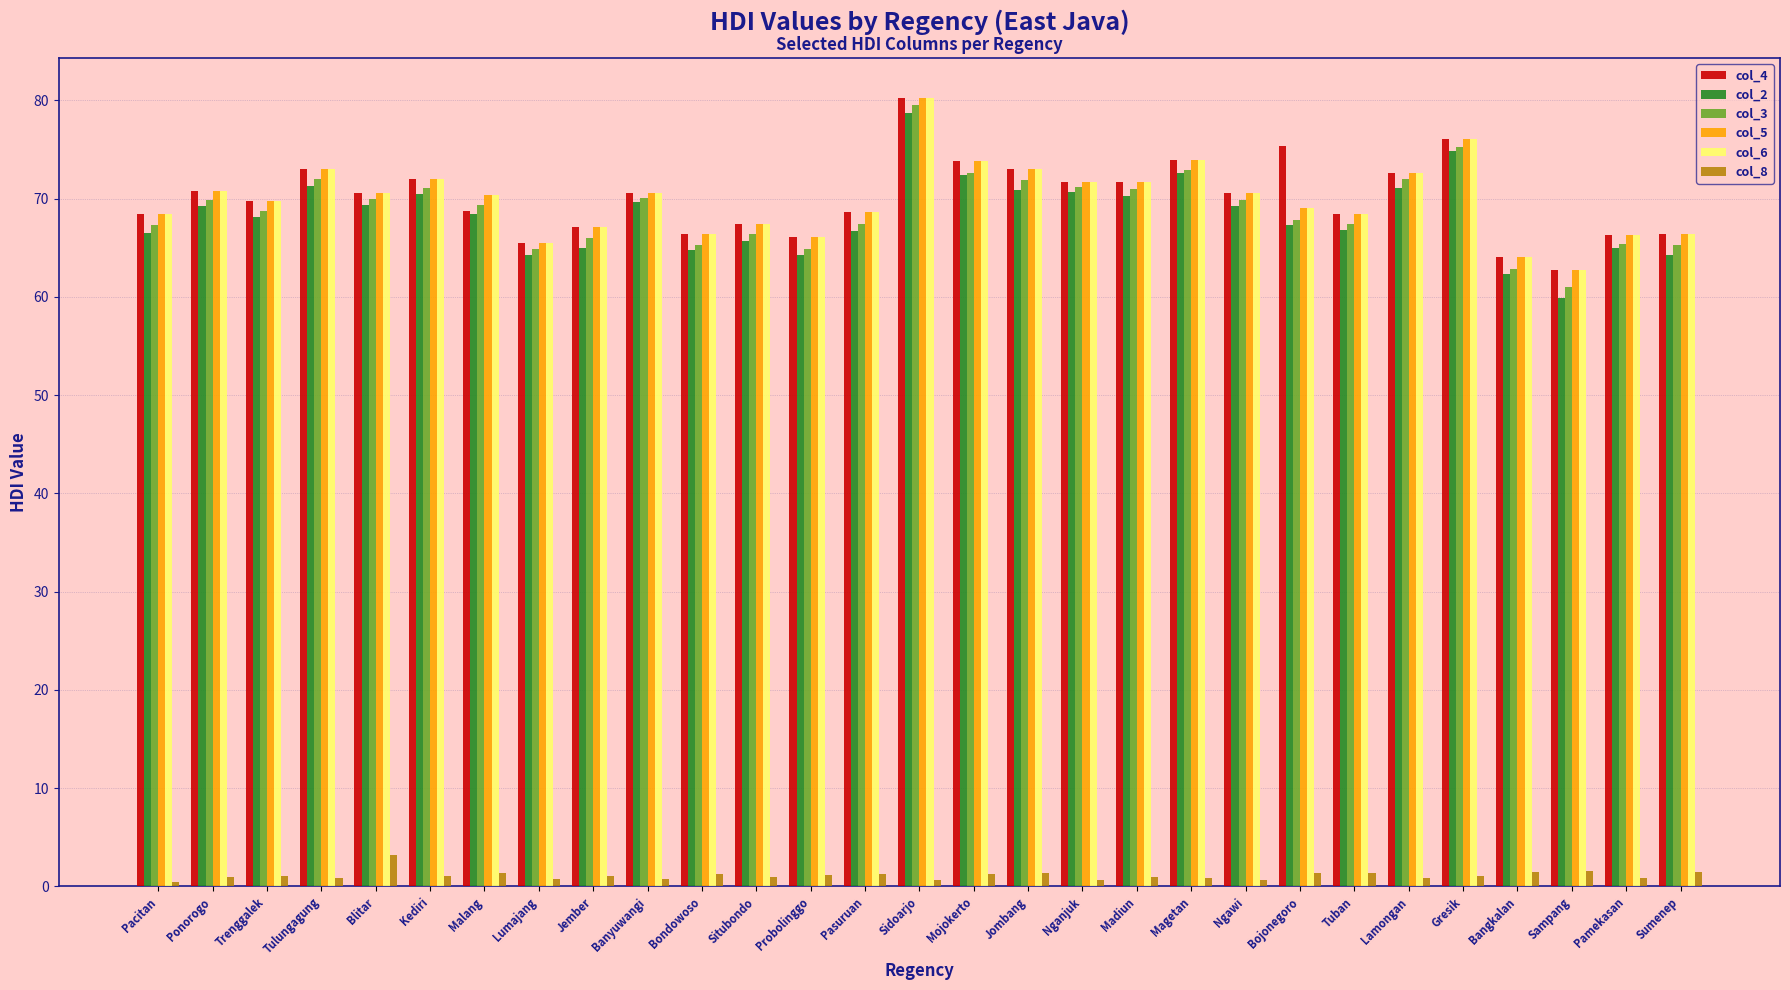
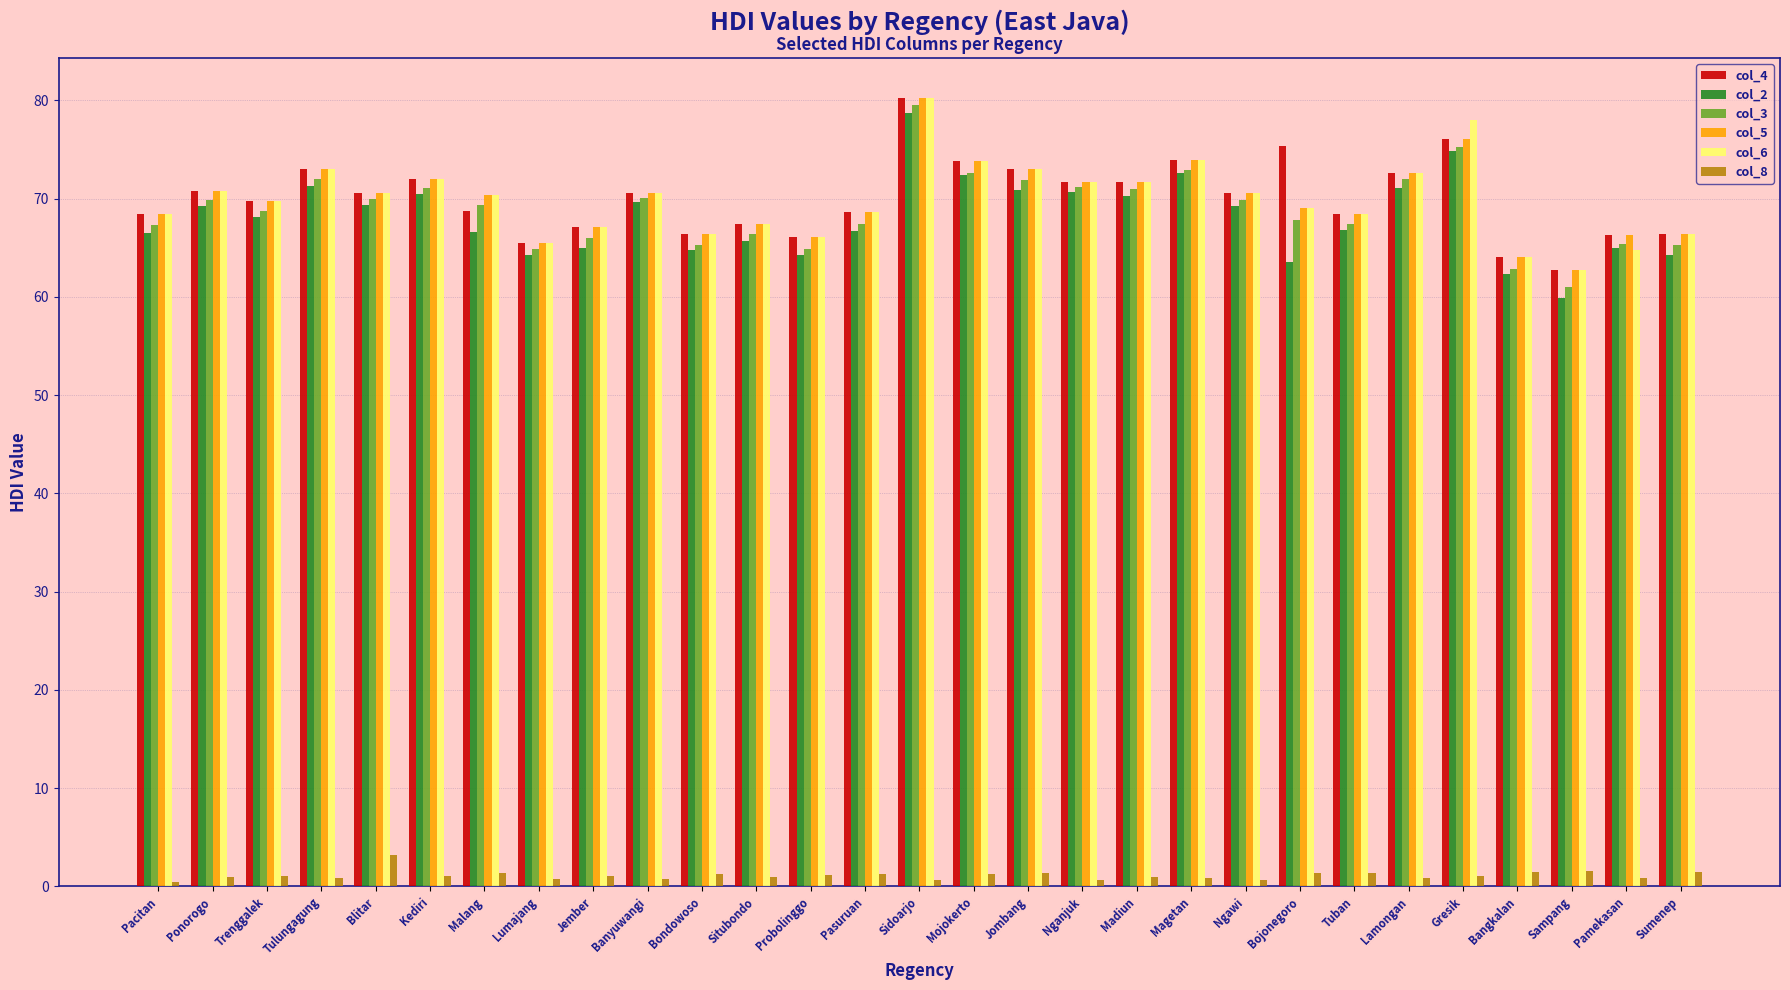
  {
    "col_4": {
      "Pacitan": 68,
      "Ponorogo": 71,
      "Trenggalek": 70,
      "Tulungagung": 73,
      "Blitar": 71,
      "Kediri": 72,
      "Malang": 69,
      "Lumajang": 65,
      "Jember": 67,
      "Banyuwangi": 71,
      "Bondowoso": 66,
      "Situbondo": 67,
      "Probolinggo": 66,
      "Pasuruan": 69,
      "Sidoarjo": 80,
      "Mojokerto": 74,
      "Jombang": 73,
      "Nganjuk": 72,
      "Madiun": 72,
      "Magetan": 74,
      "Ngawi": 71,
      "Bojonegoro": 75,
      "Tuban": 68,
      "Lamongan": 73,
      "Gresik": 76,
      "Bangkalan": 64,
      "Sampang": 63,
      "Pamekasan": 66,
      "Sumenep": 66
    },
    "col_2": {
      "Pacitan": 67,
      "Ponorogo": 69,
      "Trenggalek": 68,
      "Tulungagung": 71,
      "Blitar": 69,
      "Kediri": 70,
-     "Malang": 68,
+     "Malang": 67,
      "Lumajang": 64,
      "Jember": 65,
      "Banyuwangi": 70,
      "Bondowoso": 65,
      "Situbondo": 66,
      "Probolinggo": 64,
      "Pasuruan": 67,
      "Sidoarjo": 79,
      "Mojokerto": 72,
      "Jombang": 71,
      "Nganjuk": 71,
      "Madiun": 70,
      "Magetan": 73,
      "Ngawi": 69,
-     "Bojonegoro": 67,
+     "Bojonegoro": 64,
      "Tuban": 67,
      "Lamongan": 71,
      "Gresik": 75,
      "Bangkalan": 62,
      "Sampang": 60,
      "Pamekasan": 65,
      "Sumenep": 64
    },
    "col_3": {
      "Pacitan": 67,
      "Ponorogo": 70,
      "Trenggalek": 69,
      "Tulungagung": 72,
      "Blitar": 70,
      "Kediri": 71,
      "Malang": 69,
      "Lumajang": 65,
      "Jember": 66,
      "Banyuwangi": 70,
      "Bondowoso": 65,
      "Situbondo": 66,
      "Probolinggo": 65,
      "Pasuruan": 67,
      "Sidoarjo": 80,
      "Mojokerto": 73,
      "Jombang": 72,
      "Nganjuk": 71,
      "Madiun": 71,
      "Magetan": 73,
      "Ngawi": 70,
      "Bojonegoro": 68,
      "Tuban": 67,
      "Lamongan": 72,
      "Gresik": 75,
      "Bangkalan": 63,
      "Sampang": 61,
      "Pamekasan": 65,
      "Sumenep": 65
    },
    "col_5": {
      "Pacitan": 68,
      "Ponorogo": 71,
      "Trenggalek": 70,
      "Tulungagung": 73,
      "Blitar": 71,
      "Kediri": 72,
      "Malang": 70,
      "Lumajang": 65,
      "Jember": 67,
      "Banyuwangi": 71,
      "Bondowoso": 66,
      "Situbondo": 67,
      "Probolinggo": 66,
      "Pasuruan": 69,
      "Sidoarjo": 80,
      "Mojokerto": 74,
      "Jombang": 73,
      "Nganjuk": 72,
      "Madiun": 72,
      "Magetan": 74,
      "Ngawi": 71,
      "Bojonegoro": 69,
      "Tuban": 68,
      "Lamongan": 73,
      "Gresik": 76,
      "Bangkalan": 64,
      "Sampang": 63,
      "Pamekasan": 66,
      "Sumenep": 66
    },
    "col_6": {
      "Pacitan": 68,
      "Ponorogo": 71,
      "Trenggalek": 70,
      "Tulungagung": 73,
      "Blitar": 71,
      "Kediri": 72,
      "Malang": 70,
      "Lumajang": 65,
      "Jember": 67,
      "Banyuwangi": 71,
      "Bondowoso": 66,
      "Situbondo": 67,
      "Probolinggo": 66,
      "Pasuruan": 69,
      "Sidoarjo": 80,
      "Mojokerto": 74,
      "Jombang": 73,
      "Nganjuk": 72,
      "Madiun": 72,
      "Magetan": 74,
      "Ngawi": 71,
      "Bojonegoro": 69,
      "Tuban": 68,
      "Lamongan": 73,
-     "Gresik": 76,
+     "Gresik": 78,
      "Bangkalan": 64,
      "Sampang": 63,
-     "Pamekasan": 66,
+     "Pamekasan": 65,
      "Sumenep": 66
    },
    "col_8": {
      "Pacitan": 0,
      "Ponorogo": 1,
      "Trenggalek": 1,
      "Tulungagung": 1,
      "Blitar": 3,
      "Kediri": 1,
      "Malang": 1,
      "Lumajang": 1,
      "Jember": 1,
      "Banyuwangi": 1,
      "Bondowoso": 1,
      "Situbondo": 1,
      "Probolinggo": 1,
      "Pasuruan": 1,
      "Sidoarjo": 1,
      "Mojokerto": 1,
      "Jombang": 1,
      "Nganjuk": 1,
      "Madiun": 1,
      "Magetan": 1,
      "Ngawi": 1,
      "Bojonegoro": 1,
      "Tuban": 1,
      "Lamongan": 1,
      "Gresik": 1,
      "Bangkalan": 1,
      "Sampang": 2,
      "Pamekasan": 1,
      "Sumenep": 1
    }
  }
